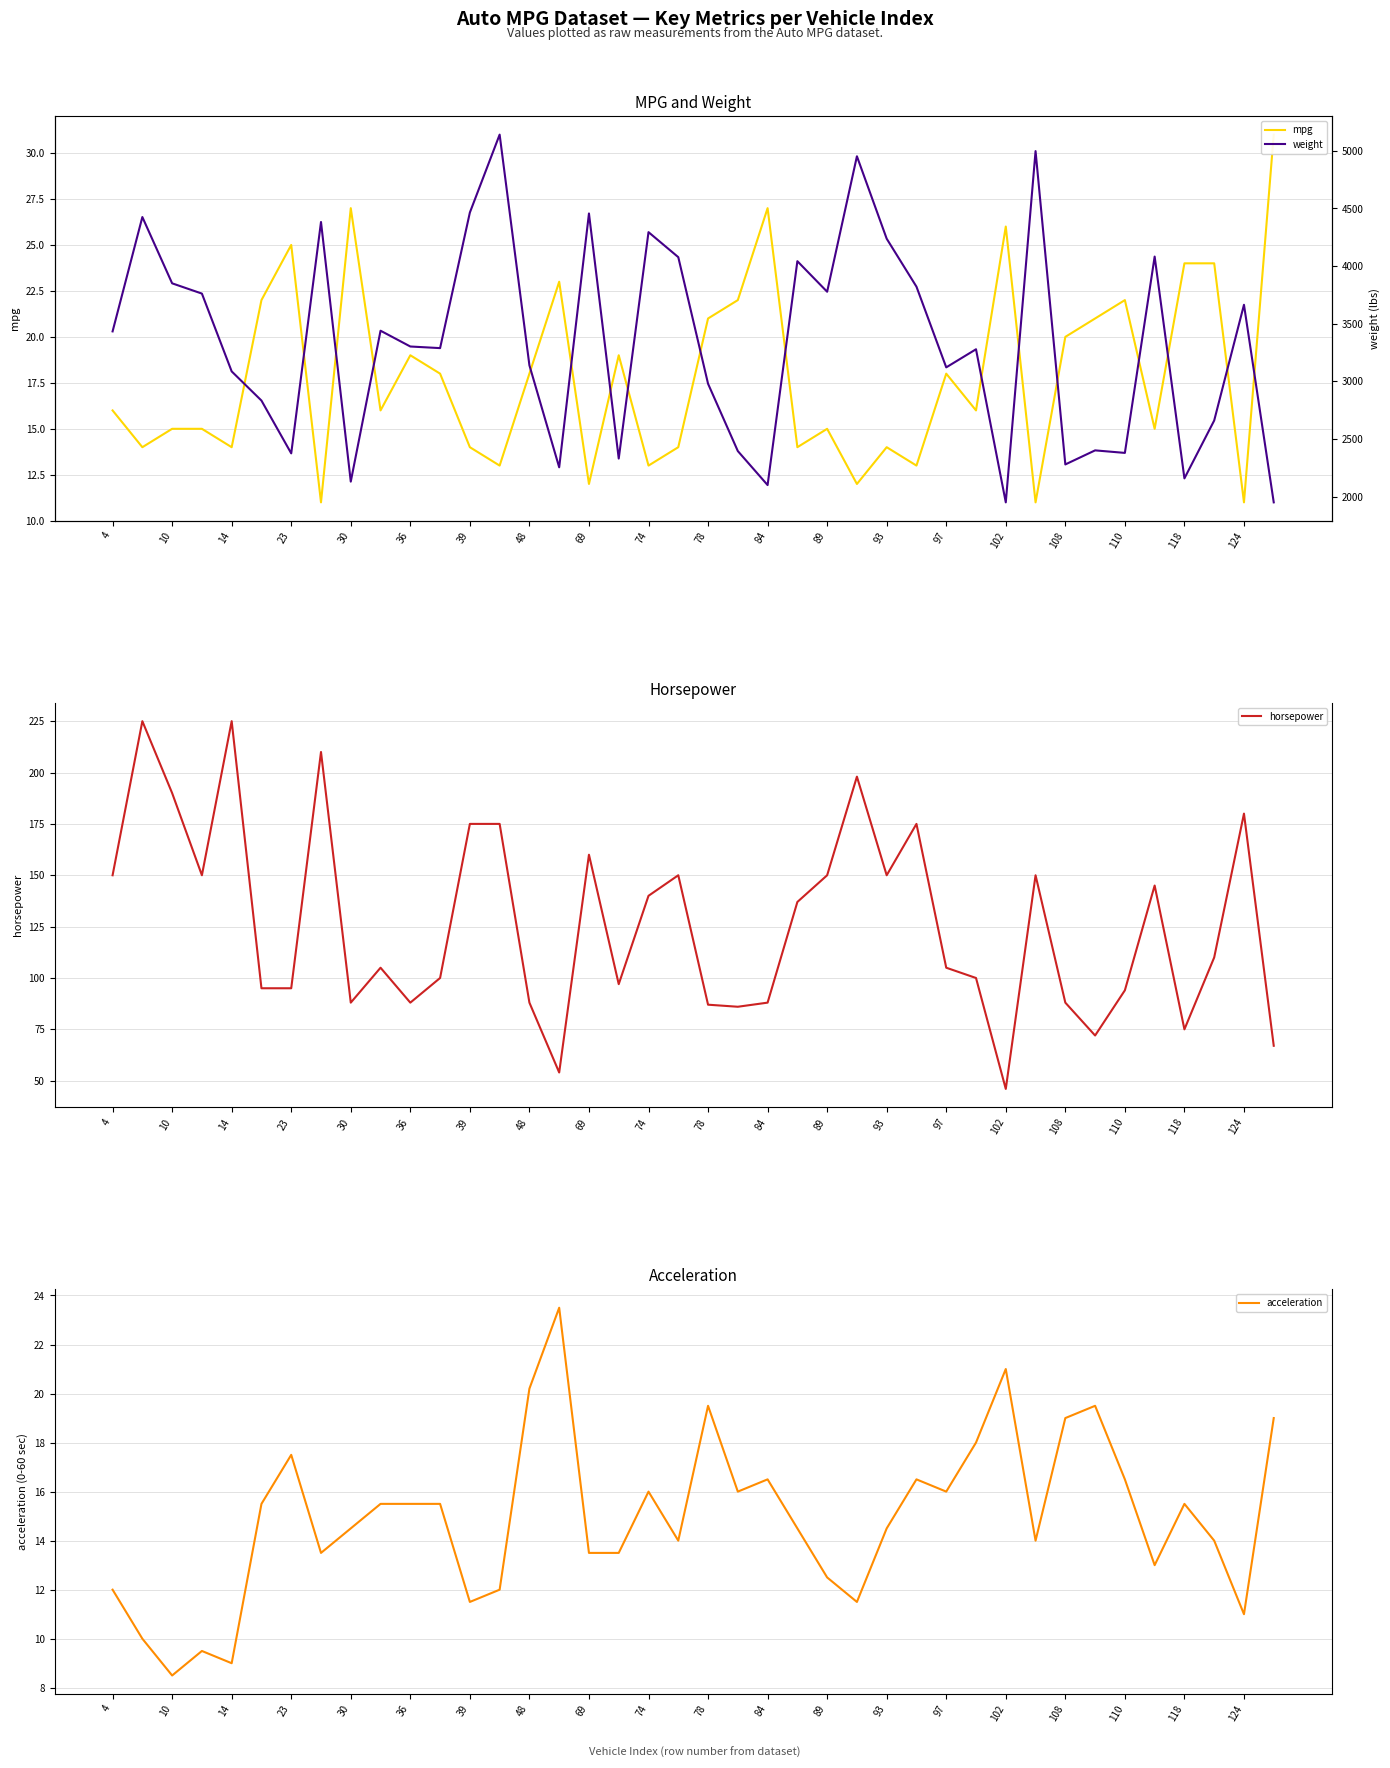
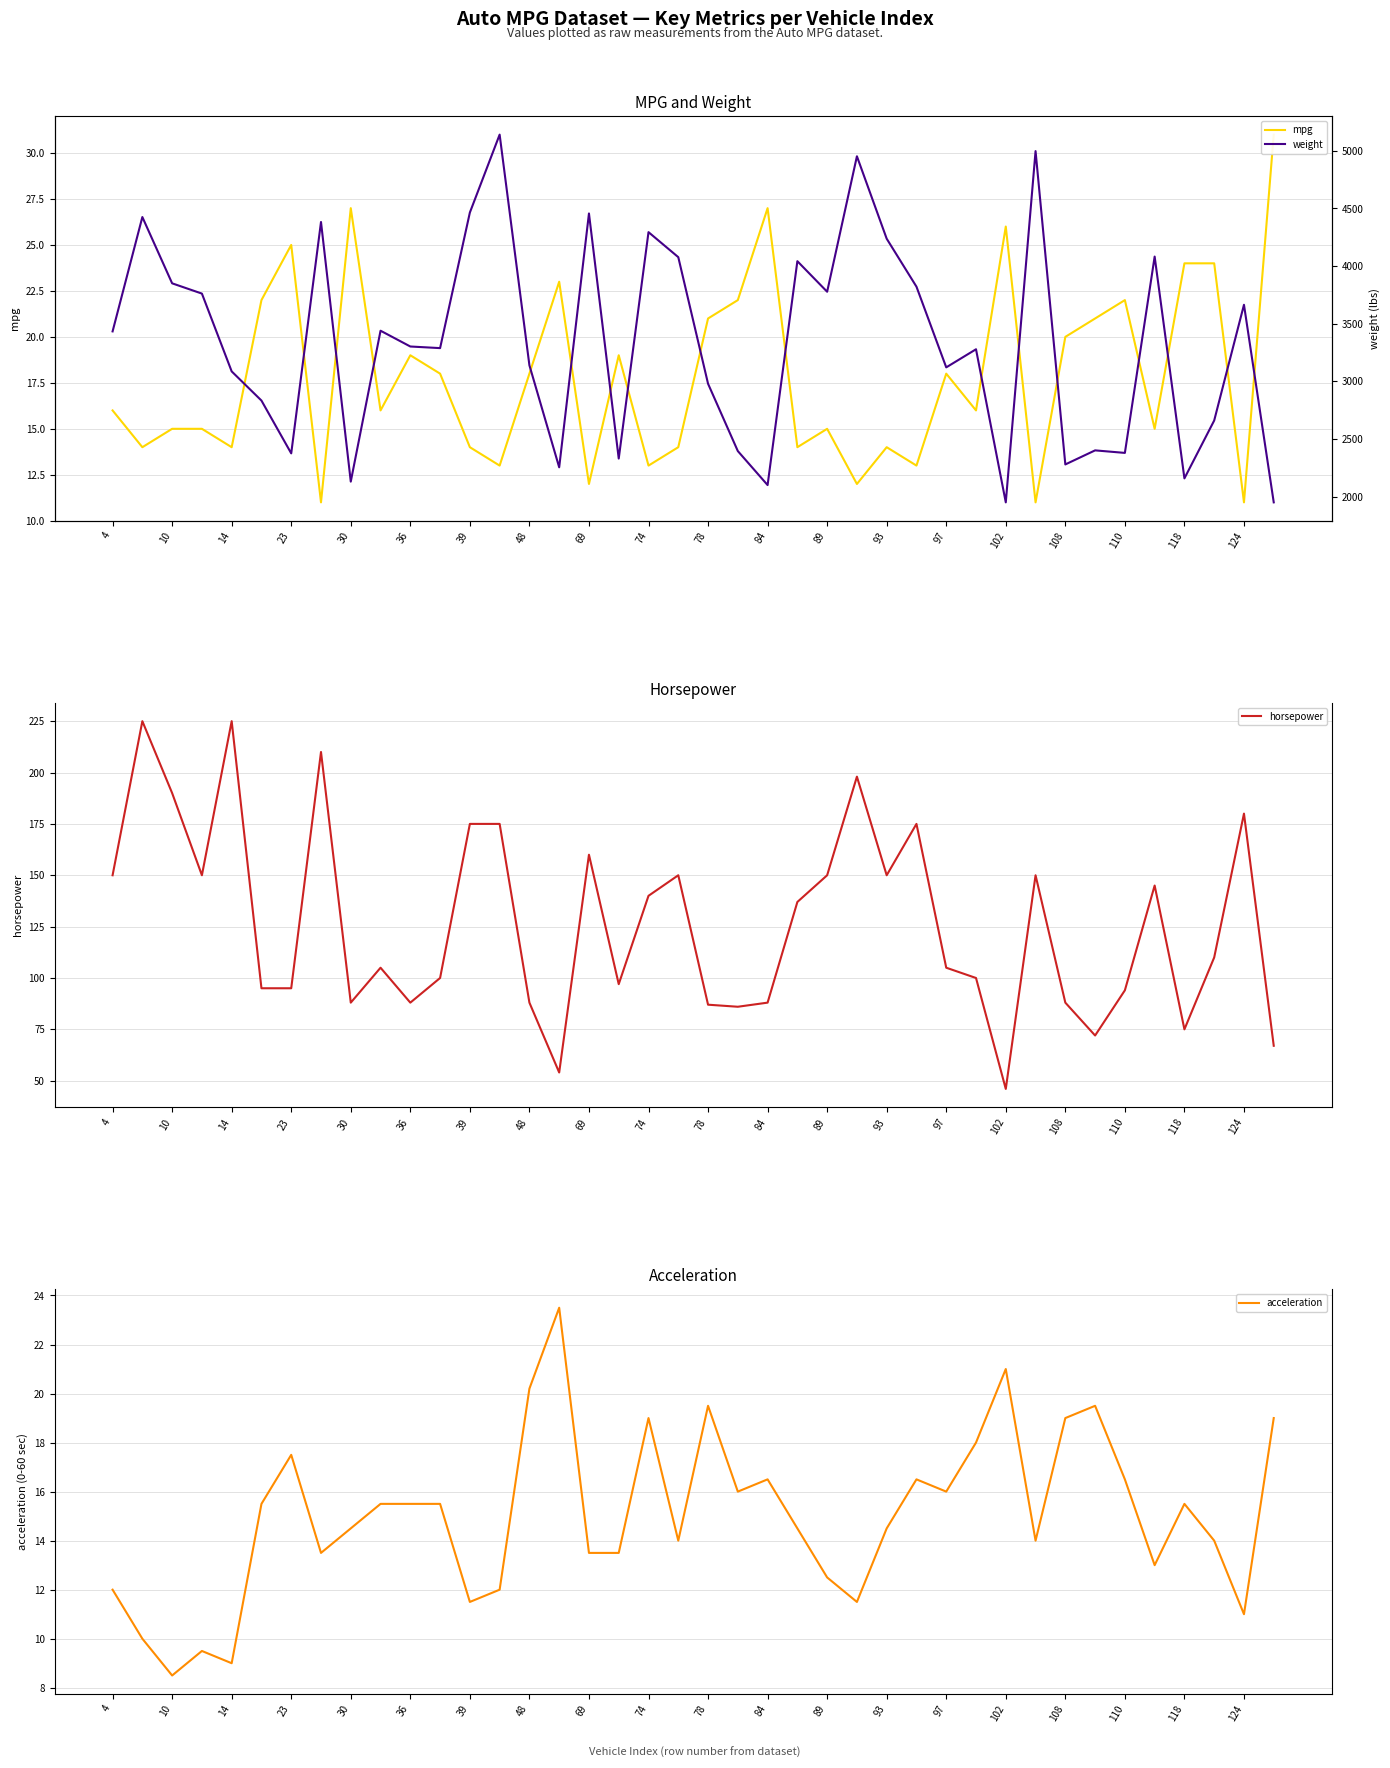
  {
    "Horsepower": {
      "4": 150,
      "10": 190,
      "14": 225,
      "23": 95,
      "30": 88,
      "36": 88,
      "39": 175,
      "48": 88,
      "69": 160,
      "74": 140,
      "78": 87,
      "84": 88,
      "89": 150,
      "93": 150,
      "97": 105,
      "102": 46,
      "108": 88,
      "110": 94,
      "118": 75,
      "124": 180
    },
    "Acceleration": {
      "4": 12,
      "10": 8.5,
      "14": 9,
      "23": 17.5,
      "30": 14.5,
      "36": 15.5,
      "39": 11.5,
      "48": 20.2,
      "69": 13.5,
-     "74": 16,
+     "74": 19,
      "78": 19.5,
      "84": 16.5,
      "89": 12.5,
      "93": 14.5,
      "97": 16,
      "102": 21,
      "108": 19,
      "110": 16.5,
      "118": 15.5,
      "124": 11
    }
  }
